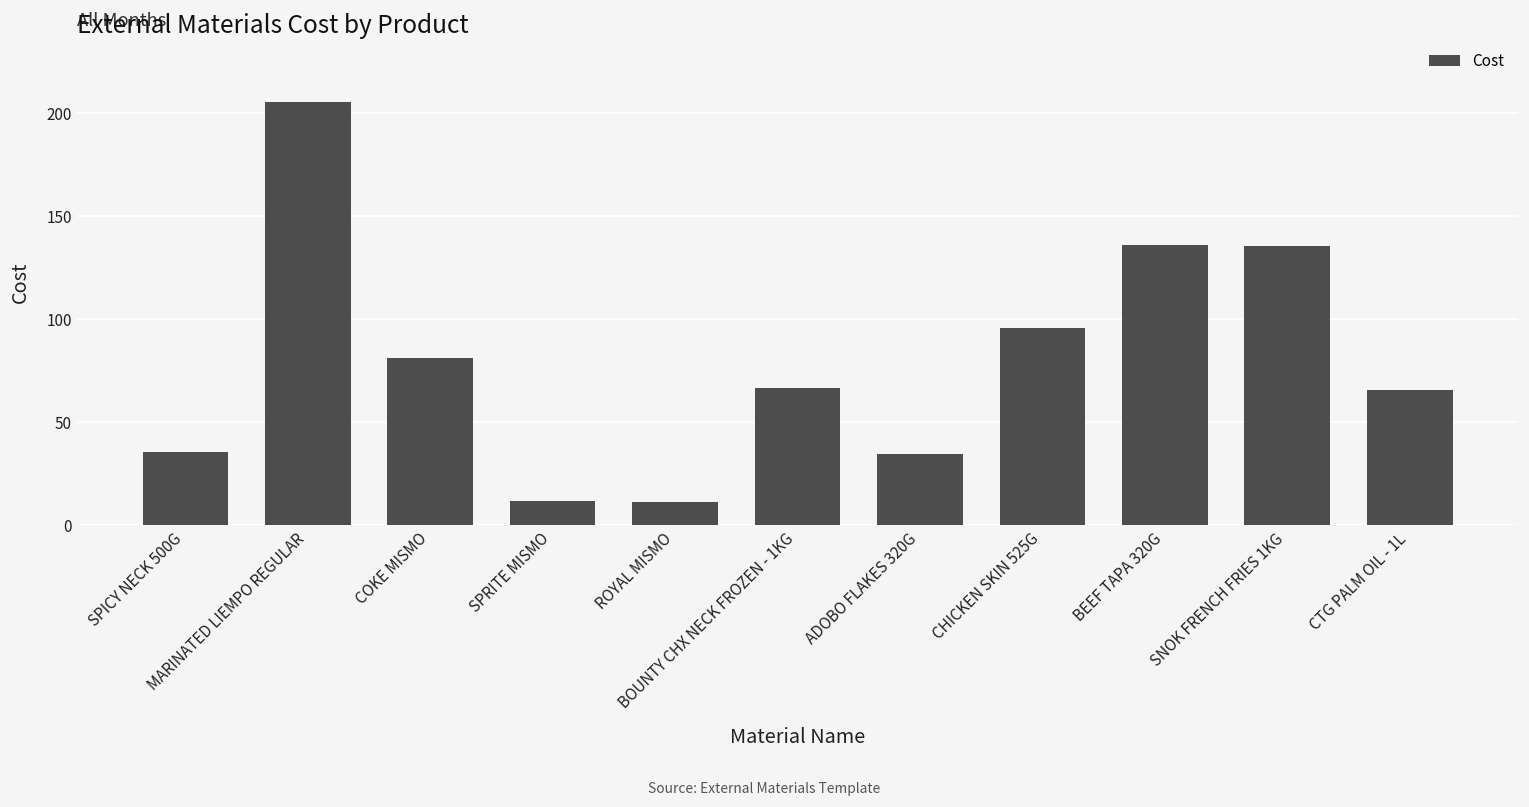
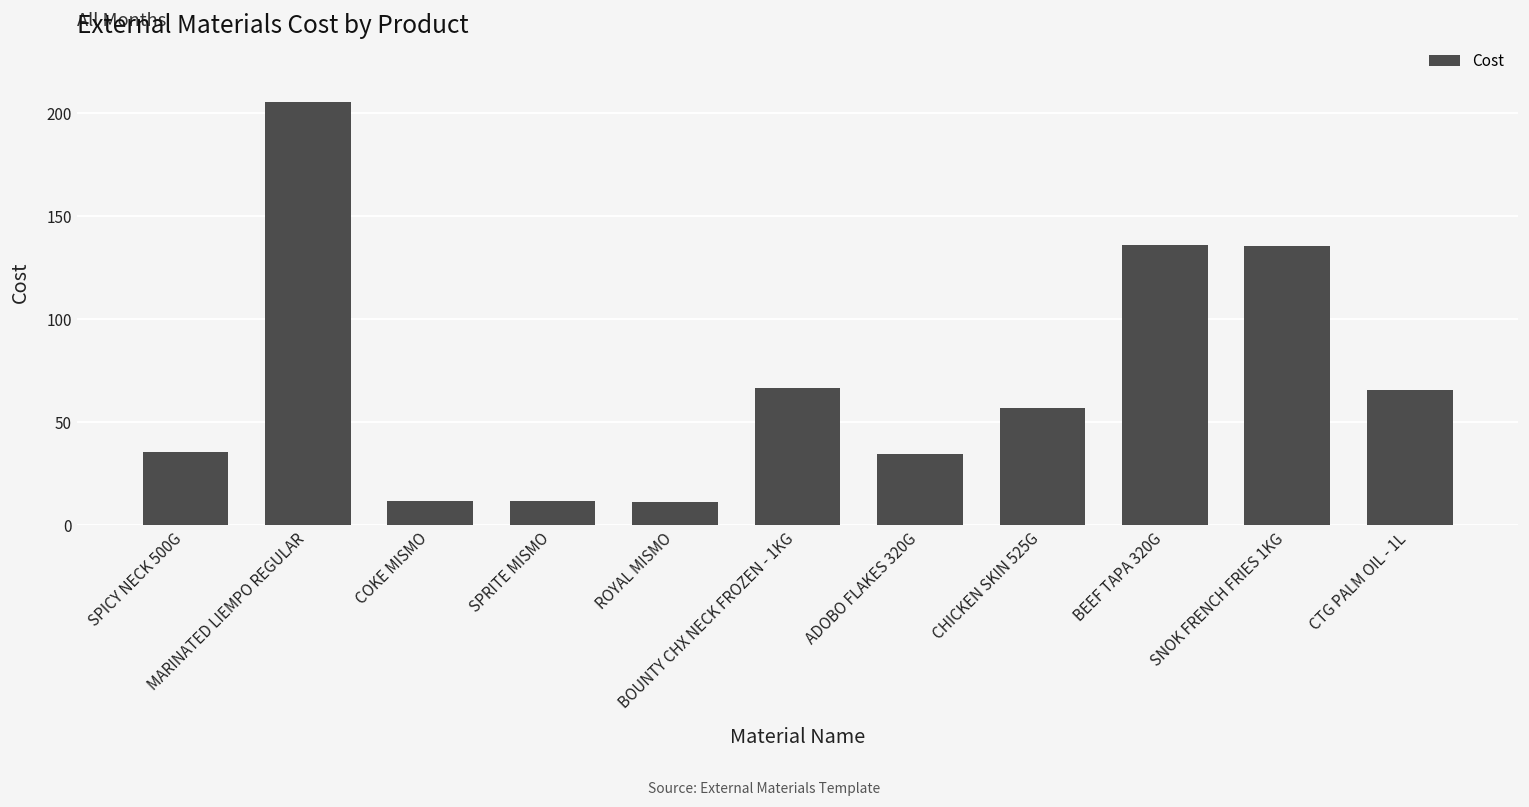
  {
    "SPICY NECK 500G": 35,
    "MARINATED LIEMPO REGULAR": 205,
-   "COKE MISMO": 81,
+   "COKE MISMO": 11,
    "SPRITE MISMO": 11,
    "ROYAL MISMO": 11,
    "BOUNTY CHX NECK FROZEN - 1KG": 66,
    "ADOBO FLAKES 320G": 34,
-   "CHICKEN SKIN 525G": 96,
+   "CHICKEN SKIN 525G": 57,
    "BEEF TAPA 320G": 136,
    "SNOK FRENCH FRIES 1KG": 135,
    "CTG PALM OIL - 1L": 65
  }
